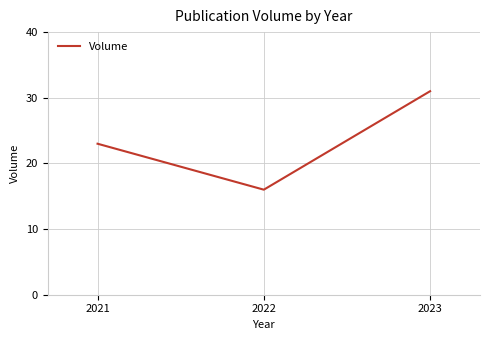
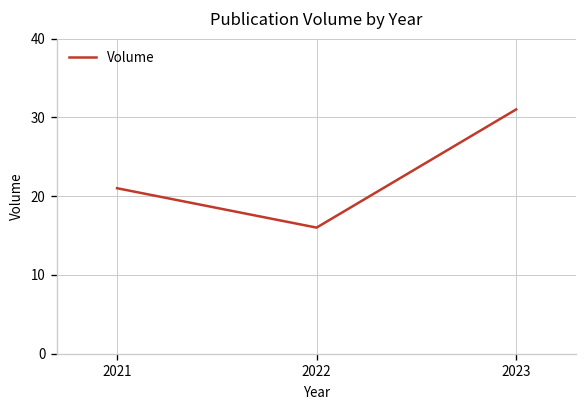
  {
-   "2021": 23,
+   "2021": 21,
    "2022": 16,
    "2023": 31
  }
